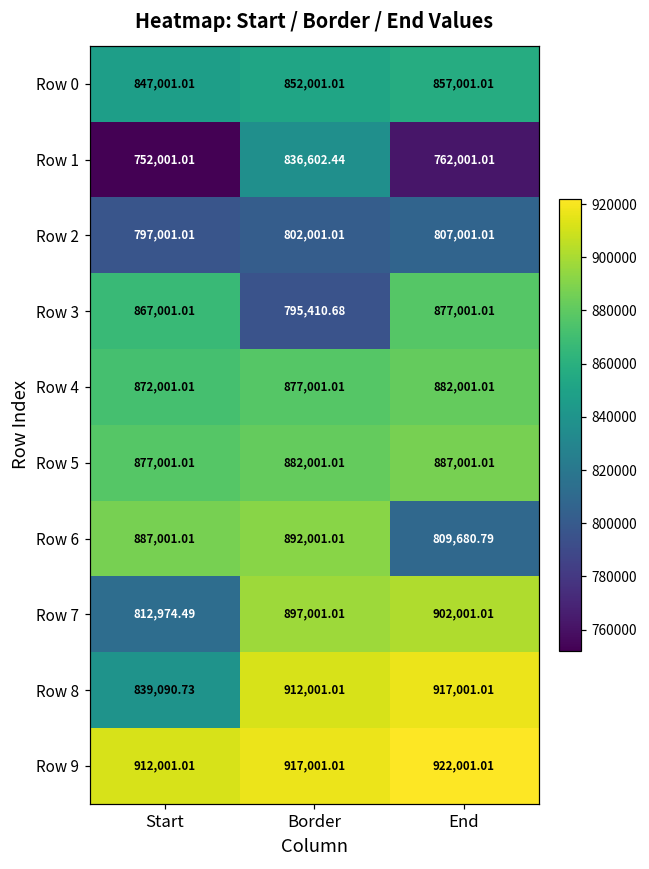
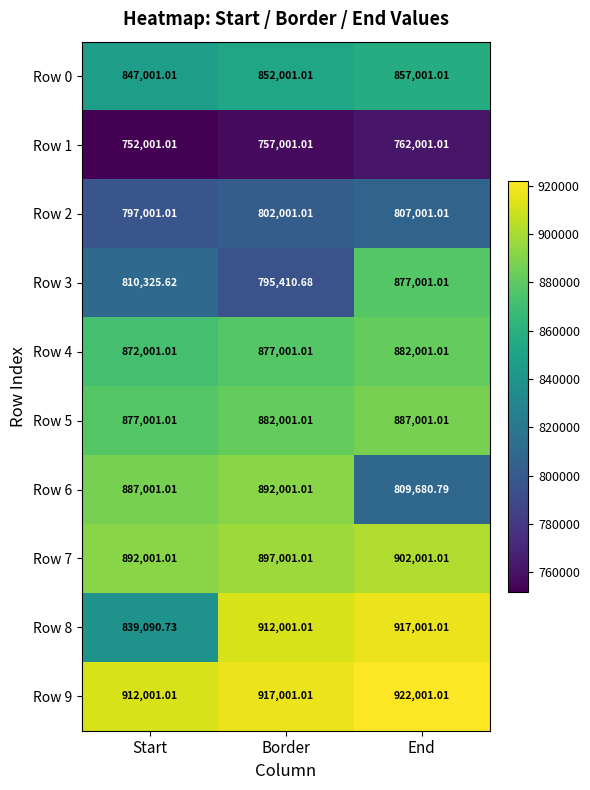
  {
    "Row 0": {
      "Start": "847,001.01",
      "Border": "852,001.01",
      "End": "857,001.01"
    },
    "Row 1": {
      "Start": "752,001.01",
-     "Border": "836,602.44",
+     "Border": "757,001.01",
      "End": "762,001.01"
    },
    "Row 2": {
      "Start": "797,001.01",
      "Border": "802,001.01",
      "End": "807,001.01"
    },
    "Row 3": {
-     "Start": "867,001.01",
+     "Start": "810,325.62",
      "Border": "795,410.68",
      "End": "877,001.01"
    },
    "Row 4": {
      "Start": "872,001.01",
      "Border": "877,001.01",
      "End": "882,001.01"
    },
    "Row 5": {
      "Start": "877,001.01",
      "Border": "882,001.01",
      "End": "887,001.01"
    },
    "Row 6": {
      "Start": "887,001.01",
      "Border": "892,001.01",
      "End": "809,680.79"
    },
    "Row 7": {
-     "Start": "812,974.49",
+     "Start": "892,001.01",
      "Border": "897,001.01",
      "End": "902,001.01"
    },
    "Row 8": {
      "Start": "839,090.73",
      "Border": "912,001.01",
      "End": "917,001.01"
    },
    "Row 9": {
      "Start": "912,001.01",
      "Border": "917,001.01",
      "End": "922,001.01"
    }
  }
